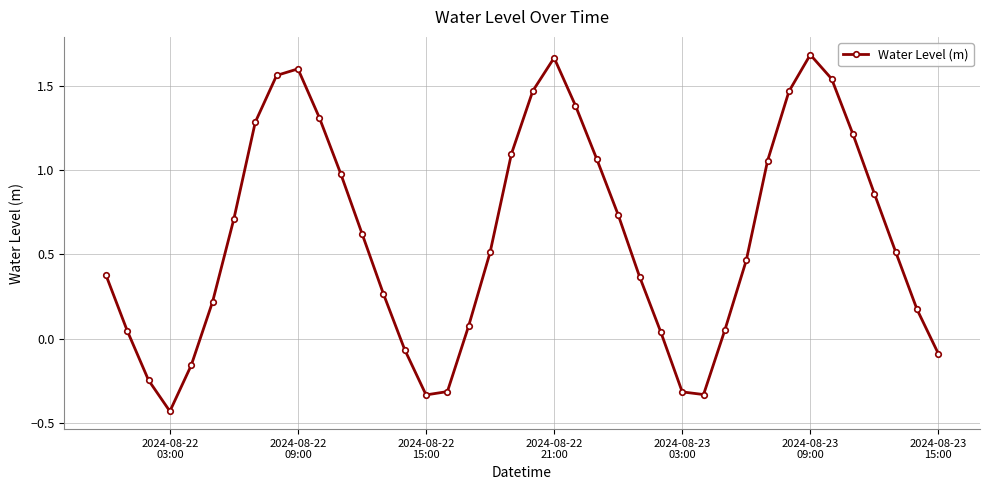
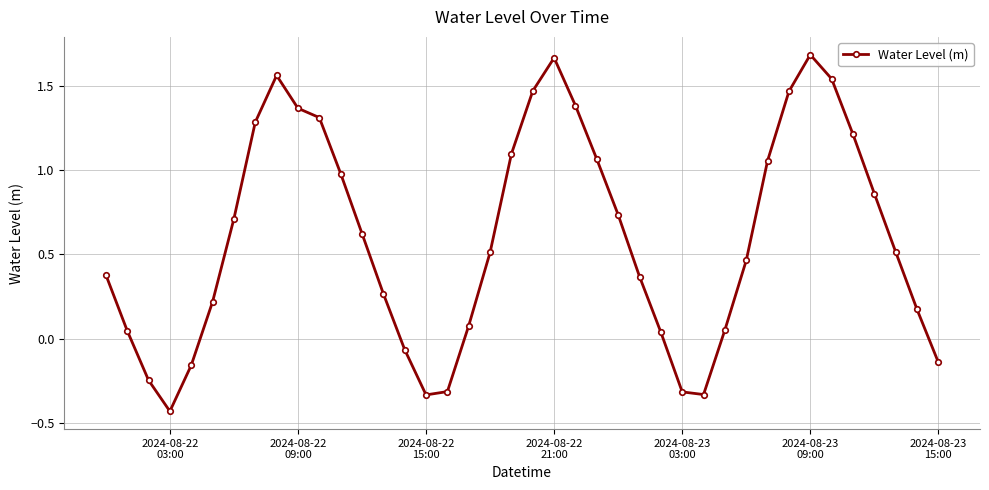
  {
    "2024-08-22 03:00": -0.43,
-   "2024-08-22 09:00": 1.60,
+   "2024-08-22 09:00": 1.37,
    "2024-08-22 15:00": -0.33,
    "2024-08-22 21:00": 1.67,
    "2024-08-23 03:00": -0.32,
    "2024-08-23 09:00": 1.69,
-   "2024-08-23 15:00": -0.09
+   "2024-08-23 15:00": -0.14
  }
